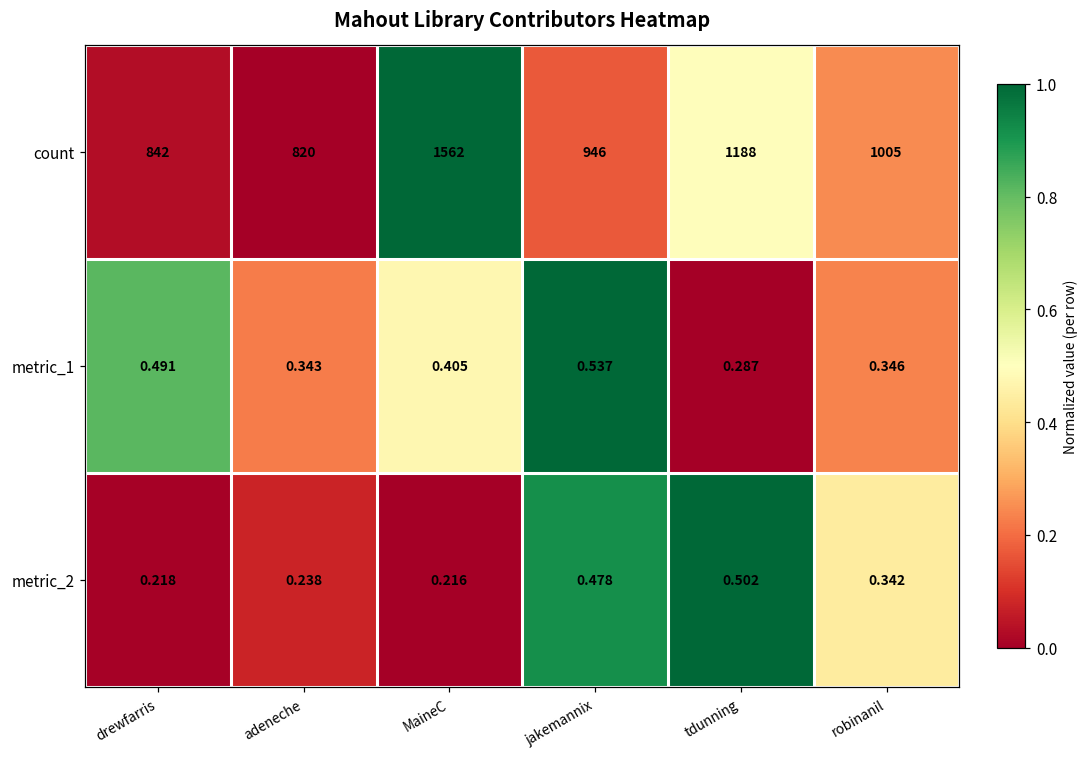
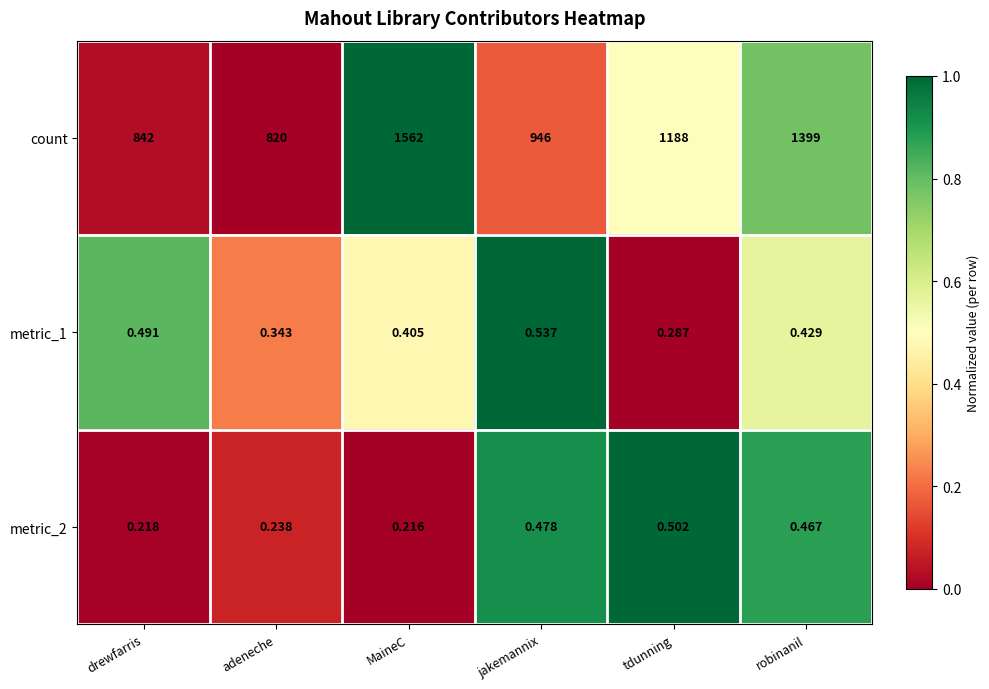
  {
    "count": {
      "drewfarris": 842,
      "adeneche": 820,
      "MaineC": 1562,
      "jakemannix": 946,
      "tdunning": 1188,
-     "robinanil": 1005
+     "robinanil": 1399
    },
    "metric_1": {
      "drewfarris": 0.491,
      "adeneche": 0.343,
      "MaineC": 0.405,
      "jakemannix": 0.537,
      "tdunning": 0.287,
-     "robinanil": 0.346
+     "robinanil": 0.429
    },
    "metric_2": {
      "drewfarris": 0.218,
      "adeneche": 0.238,
      "MaineC": 0.216,
      "jakemannix": 0.478,
      "tdunning": 0.502,
-     "robinanil": 0.342
+     "robinanil": 0.467
    }
  }
